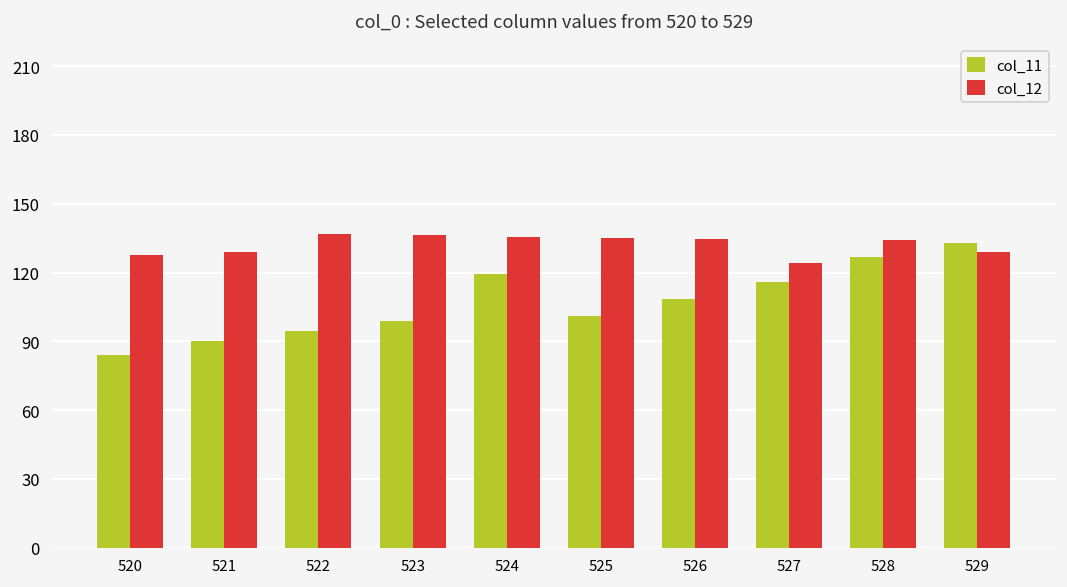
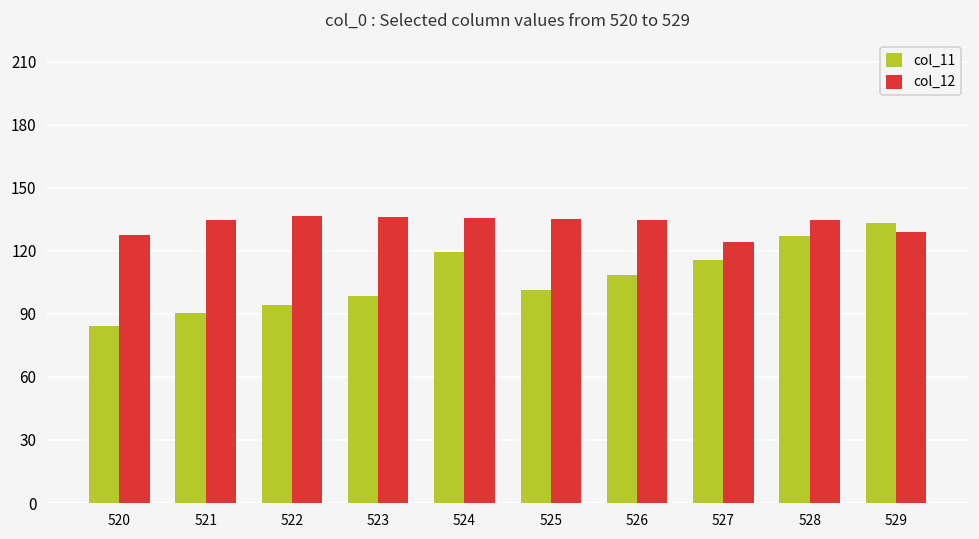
  {
    "col_11": {
      "520": 84,
      "521": 90,
      "522": 94,
      "523": 99,
      "524": 119,
      "525": 101,
      "526": 108,
      "527": 116,
      "528": 127,
      "529": 133
    },
    "col_12": {
      "520": 128,
-     "521": 129,
+     "521": 134,
      "522": 137,
      "523": 136,
      "524": 136,
      "525": 135,
      "526": 135,
      "527": 124,
      "528": 134,
      "529": 129
    }
  }
